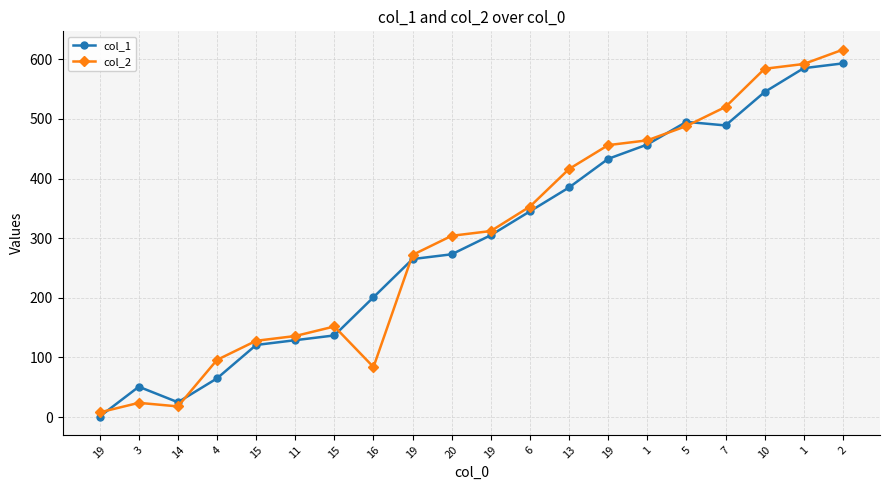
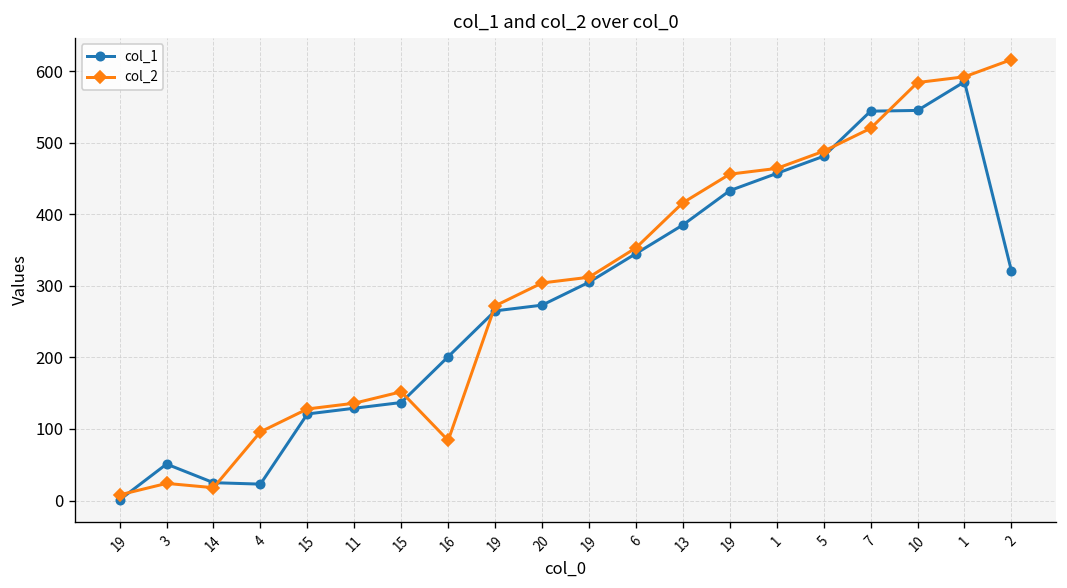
  {
    "col_1": {
      "3": 50,
      "14": 30,
-     "4": 70,
+     "4": 20,
      "11": 130,
      "16": 200,
      "20": 270,
      "6": 350,
      "13": 390,
-     "5": 500,
-     "7": 490,
+     "5": 480,
+     "7": 540,
      "10": 550,
-     "2": 590
+     "2": 320
    },
    "col_2": {
      "3": 20,
      "14": 20,
      "4": 100,
      "11": 140,
      "16": 80,
      "20": 300,
      "6": 350,
      "13": 420,
      "5": 490,
      "7": 520,
      "10": 580,
      "2": 620
    }
  }
